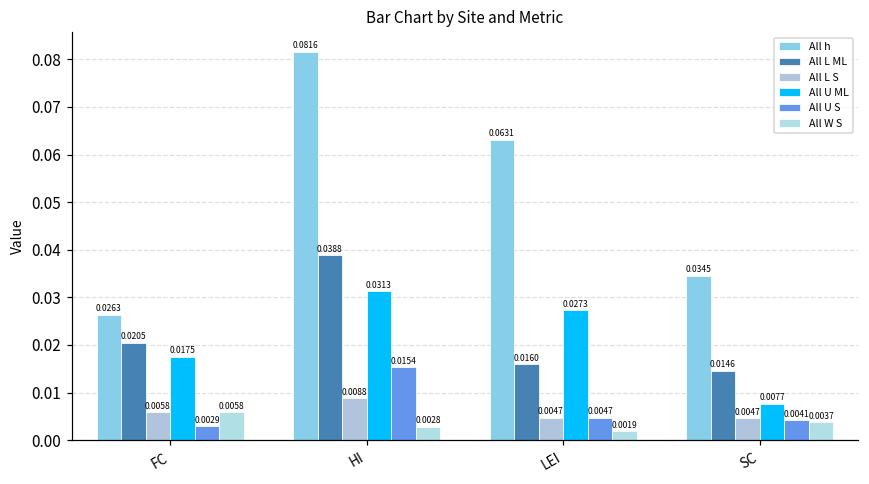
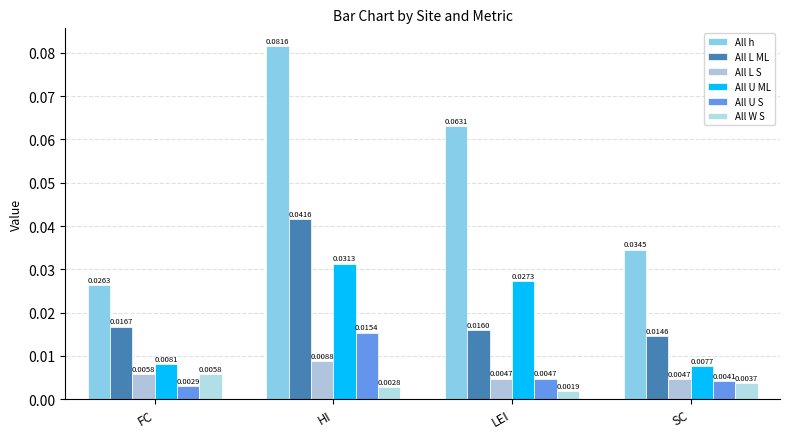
  {
    "All L ML": {
-     "FC": 0.0205,
-     "HI": 0.0388,
+     "FC": 0.0167,
+     "HI": 0.0416,
      "LEI": 0.0160,
      "SC": 0.0146
    },
    "All U ML": {
-     "FC": 0.0175,
+     "FC": 0.0081,
      "HI": 0.0313,
      "LEI": 0.0273,
      "SC": 0.0077
    },
    "All U S": {
      "FC": 0.0029,
      "HI": 0.0154,
      "LEI": 0.0047,
      "SC": 0.0041
    }
  }
